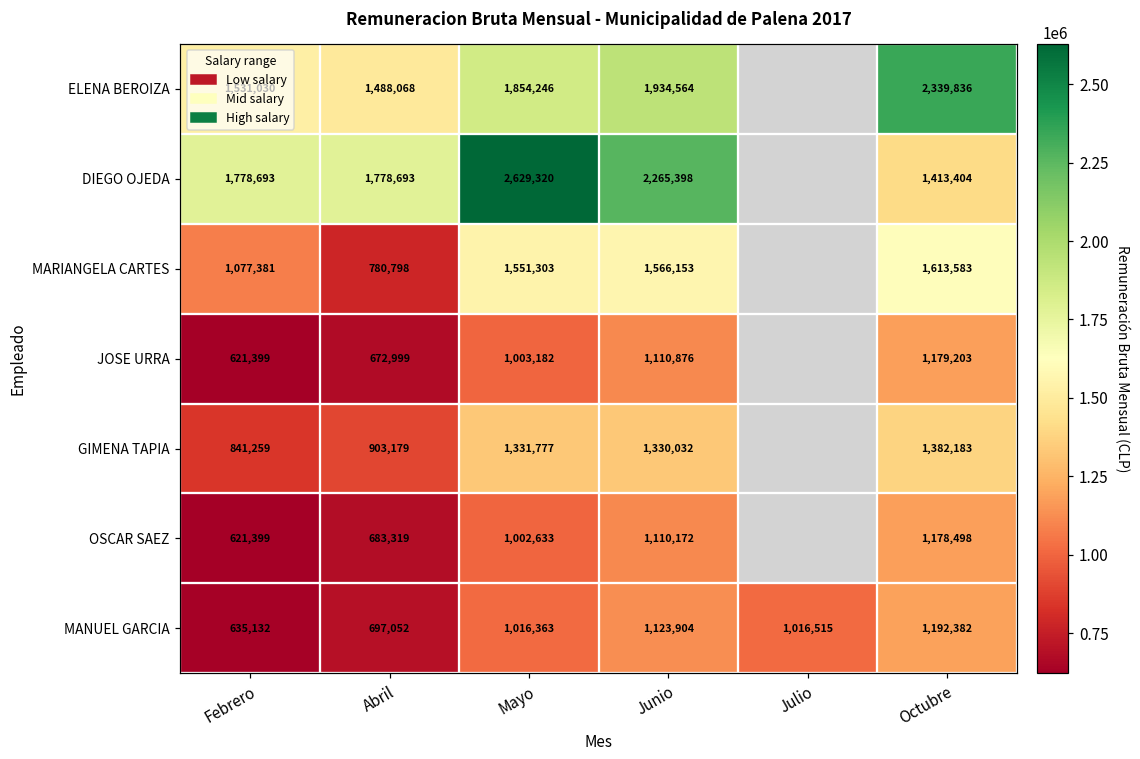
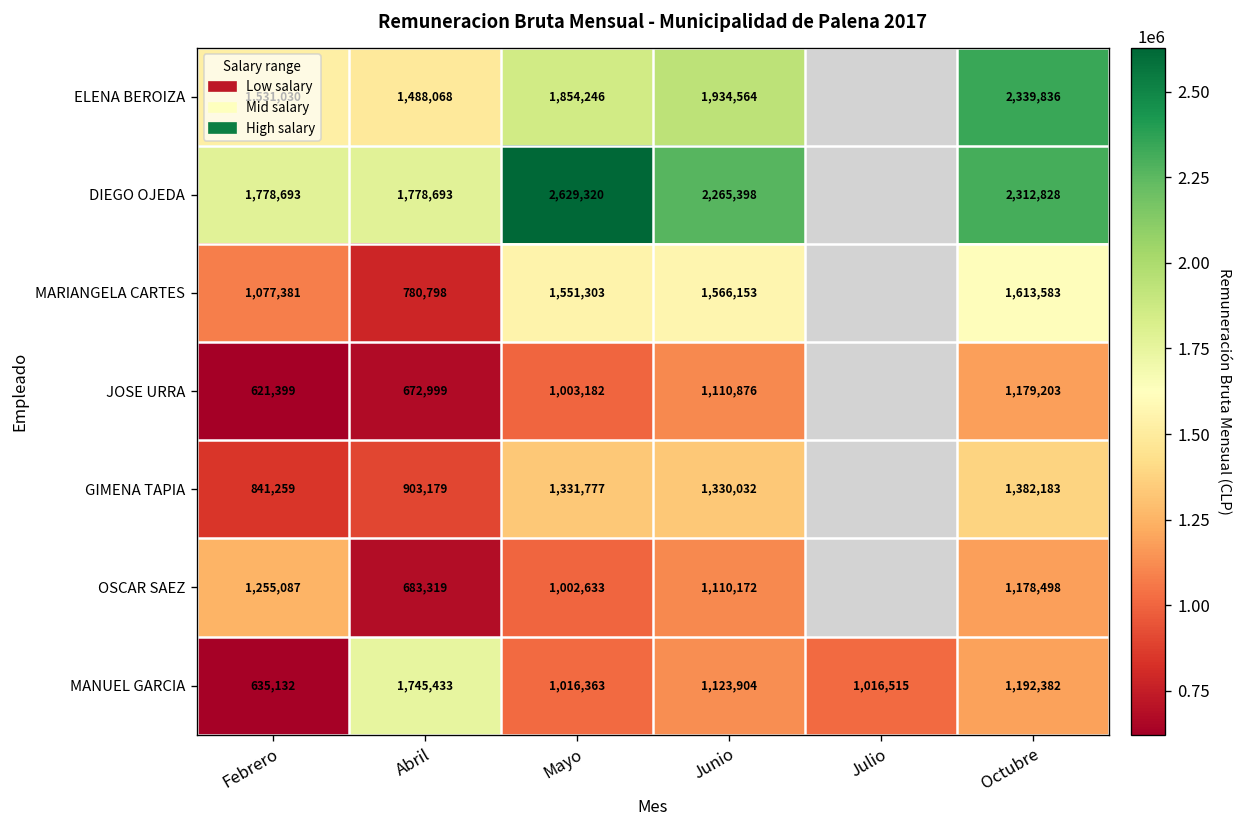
  {
    "ELENA BEROIZA": {
      "Abril": "1,488,068",
      "Mayo": "1,854,246",
      "Junio": "1,934,564",
      "Octubre": "2,339,836"
    },
    "DIEGO OJEDA": {
      "Febrero": "1,778,693",
      "Abril": "1,778,693",
      "Mayo": "2,629,320",
      "Junio": "2,265,398",
-     "Octubre": "1,413,404"
+     "Octubre": "2,312,828"
    },
    "MARIANGELA CARTES": {
      "Febrero": "1,077,381",
      "Abril": "780,798",
      "Mayo": "1,551,303",
      "Junio": "1,566,153",
      "Octubre": "1,613,583"
    },
    "JOSE URRA": {
      "Febrero": "621,399",
      "Abril": "672,999",
      "Mayo": "1,003,182",
      "Junio": "1,110,876",
      "Octubre": "1,179,203"
    },
    "GIMENA TAPIA": {
      "Febrero": "841,259",
      "Abril": "903,179",
      "Mayo": "1,331,777",
      "Junio": "1,330,032",
      "Octubre": "1,382,183"
    },
    "OSCAR SAEZ": {
-     "Febrero": "621,399",
+     "Febrero": "1,255,087",
      "Abril": "683,319",
      "Mayo": "1,002,633",
      "Junio": "1,110,172",
      "Octubre": "1,178,498"
    },
    "MANUEL GARCIA": {
      "Febrero": "635,132",
-     "Abril": "697,052",
+     "Abril": "1,745,433",
      "Mayo": "1,016,363",
      "Junio": "1,123,904",
      "Julio": "1,016,515",
      "Octubre": "1,192,382"
    }
  }
